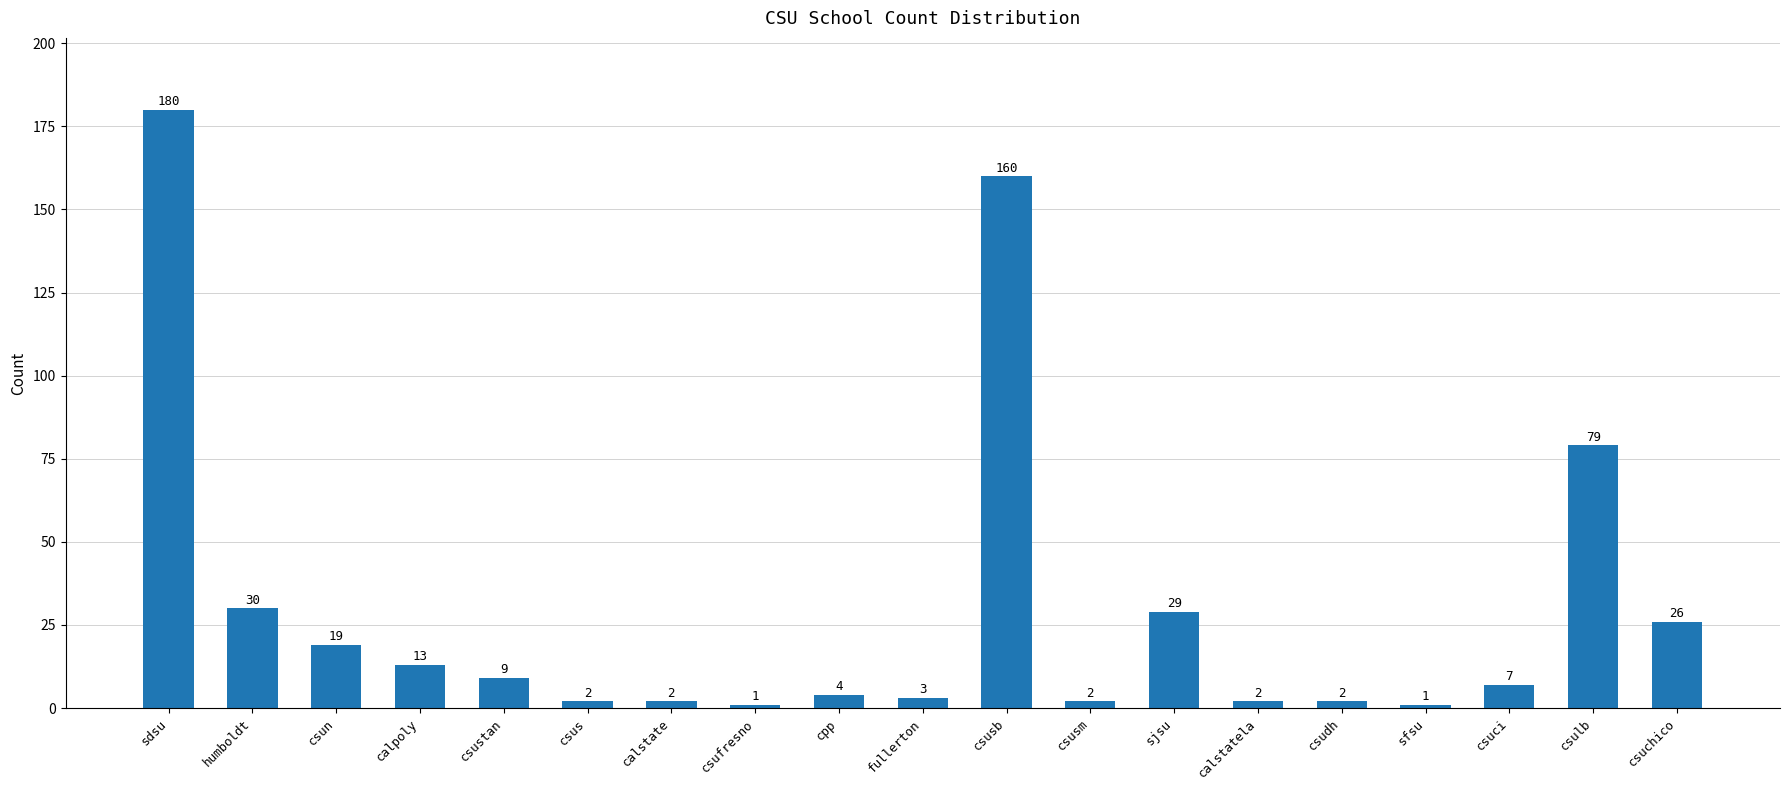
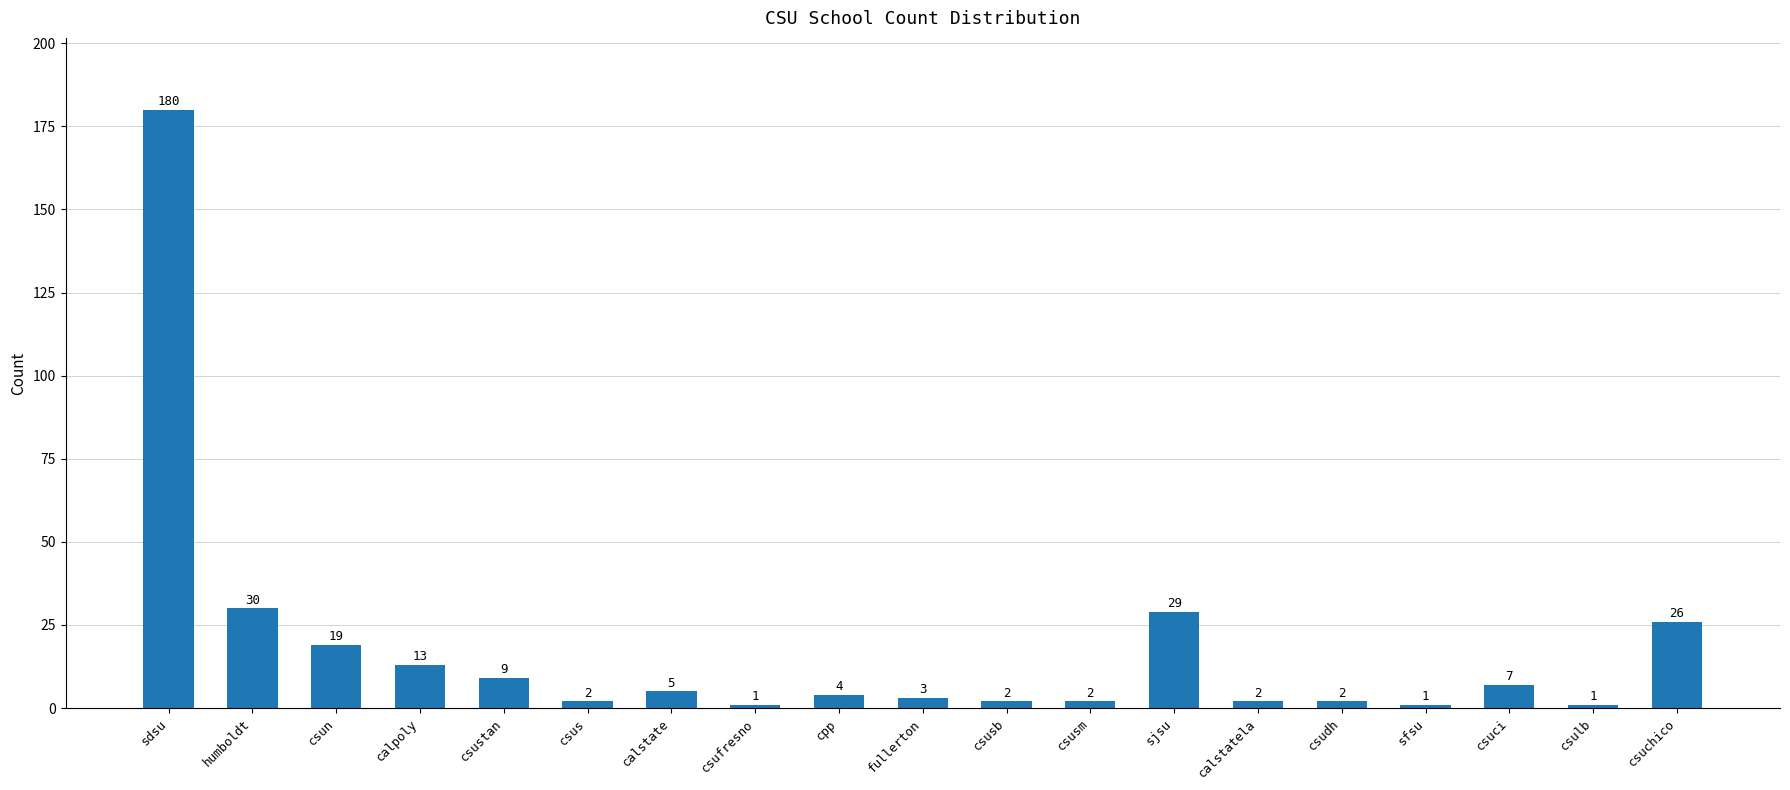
  {
    "sdsu": 180,
    "humboldt": 30,
    "csun": 19,
    "calpoly": 13,
    "csustan": 9,
    "csus": 2,
-   "calstate": 2,
+   "calstate": 5,
    "csufresno": 1,
    "cpp": 4,
    "fullerton": 3,
-   "csusb": 160,
+   "csusb": 2,
    "csusm": 2,
    "sjsu": 29,
    "calstatela": 2,
    "csudh": 2,
    "sfsu": 1,
    "csuci": 7,
-   "csulb": 79,
+   "csulb": 1,
    "csuchico": 26
  }
